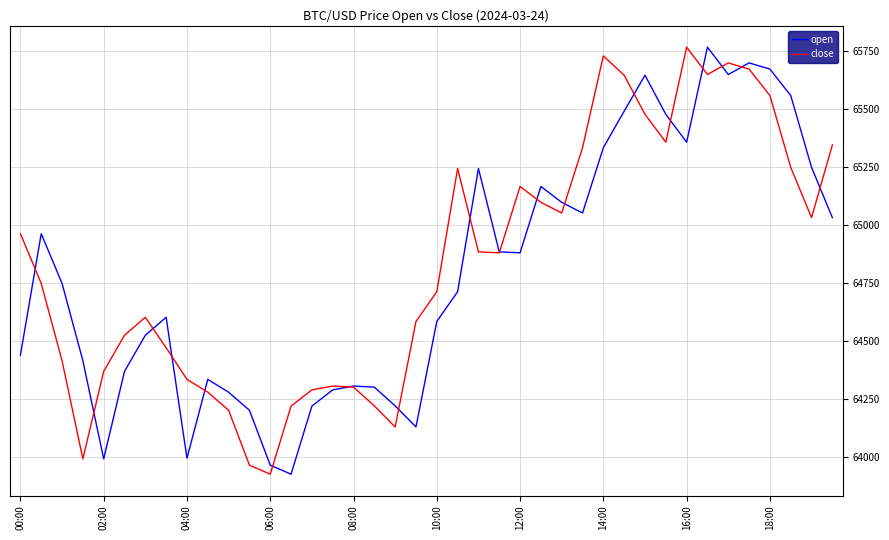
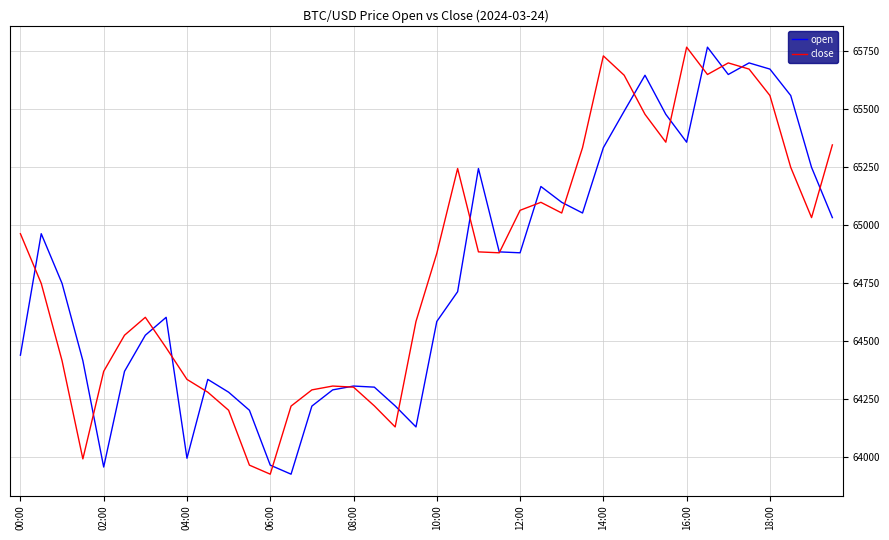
  {
    "open": {
      "00:00": 64440,
-     "02:00": 63990,
+     "02:00": 63950,
      "04:00": 63990,
      "06:00": 63960,
      "10:00": 64580,
      "12:00": 64880,
      "14:00": 65330,
      "16:00": 65360,
      "18:00": 65670
    },
    "close": {
      "00:00": 64960,
      "02:00": 64370,
      "04:00": 64330,
      "06:00": 63920,
-     "10:00": 64710,
-     "12:00": 65170,
+     "10:00": 64880,
+     "12:00": 65060,
      "14:00": 65730,
      "16:00": 65770,
      "18:00": 65560
    }
  }
